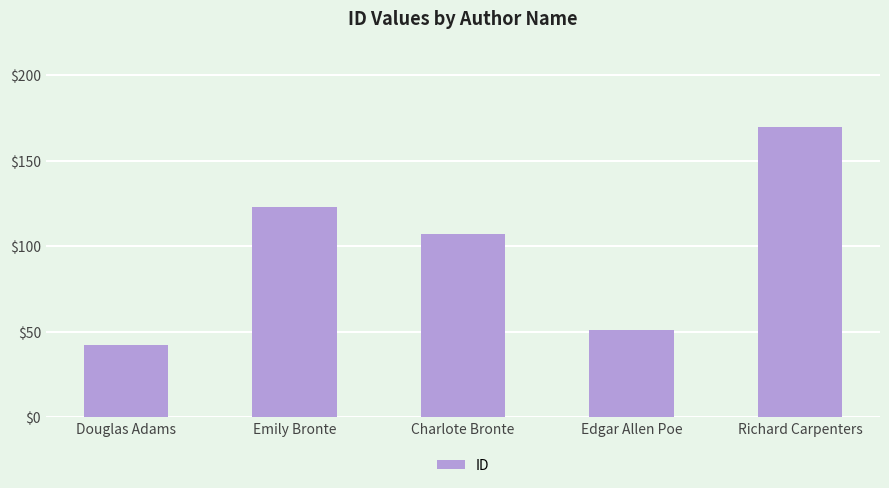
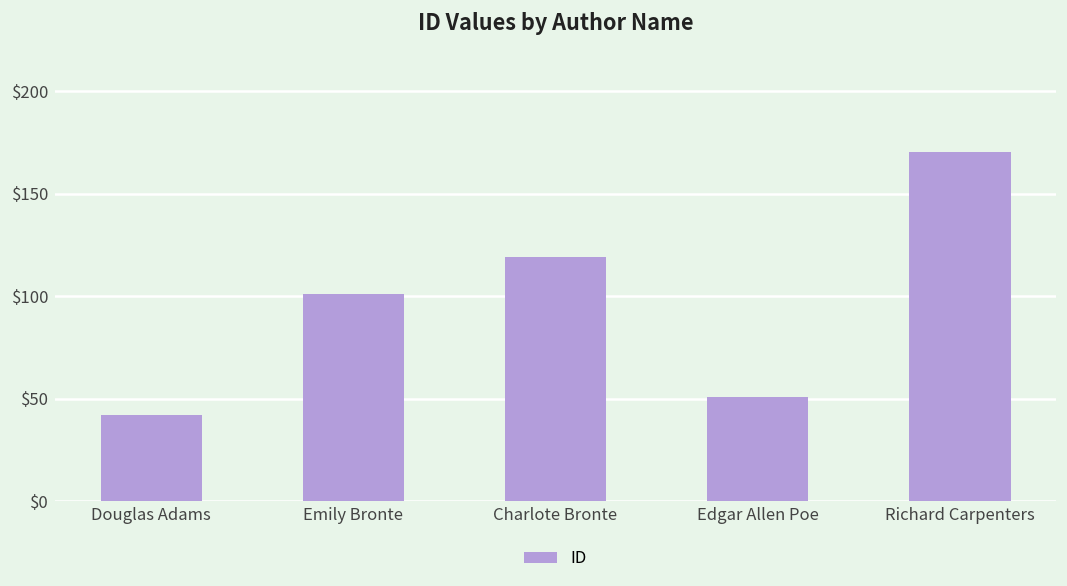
  {
    "Douglas Adams": "$42",
-   "Emily Bronte": "$123",
-   "Charlote Bronte": "$107",
+   "Emily Bronte": "$101",
+   "Charlote Bronte": "$119",
    "Edgar Allen Poe": "$51",
    "Richard Carpenters": "$170"
  }
